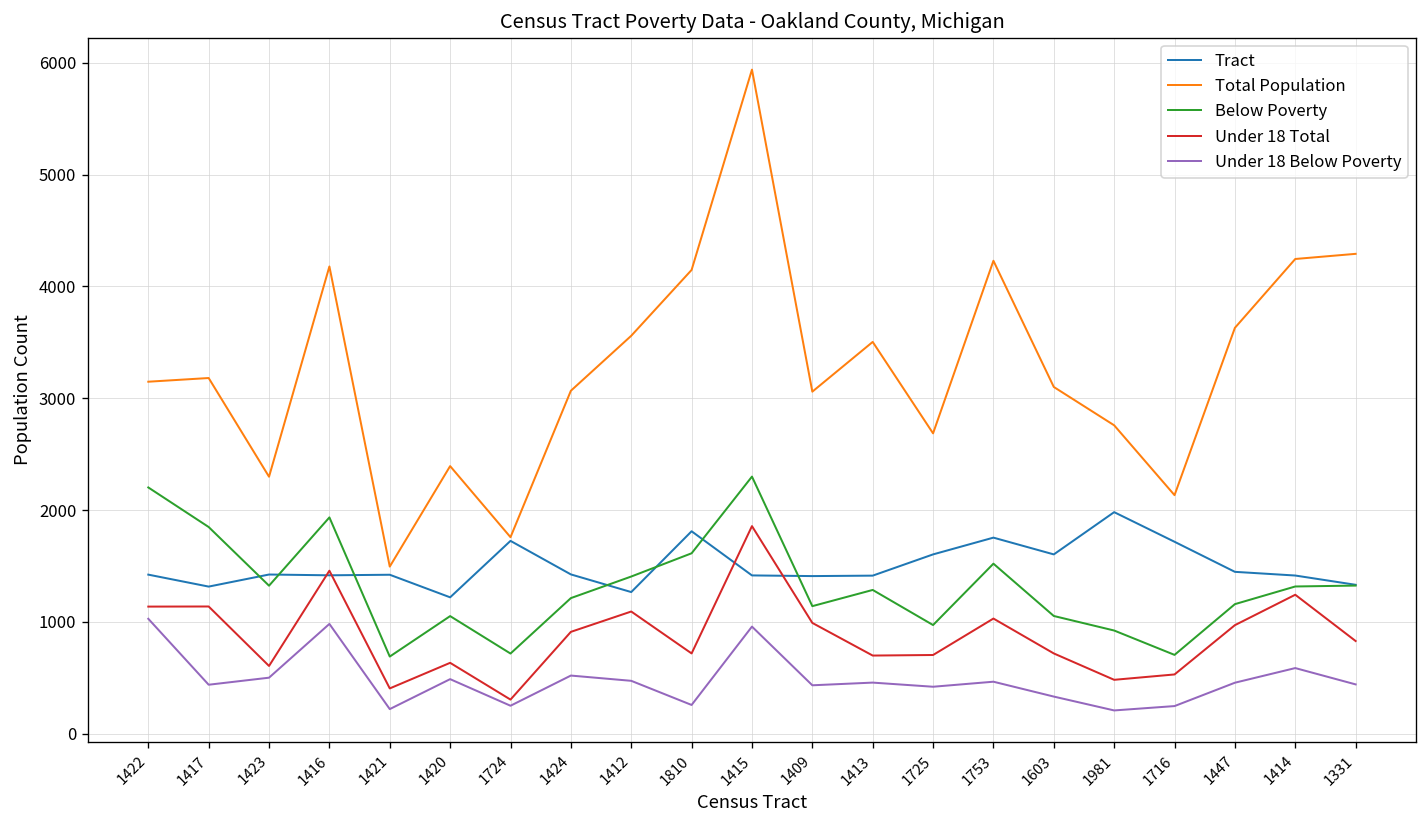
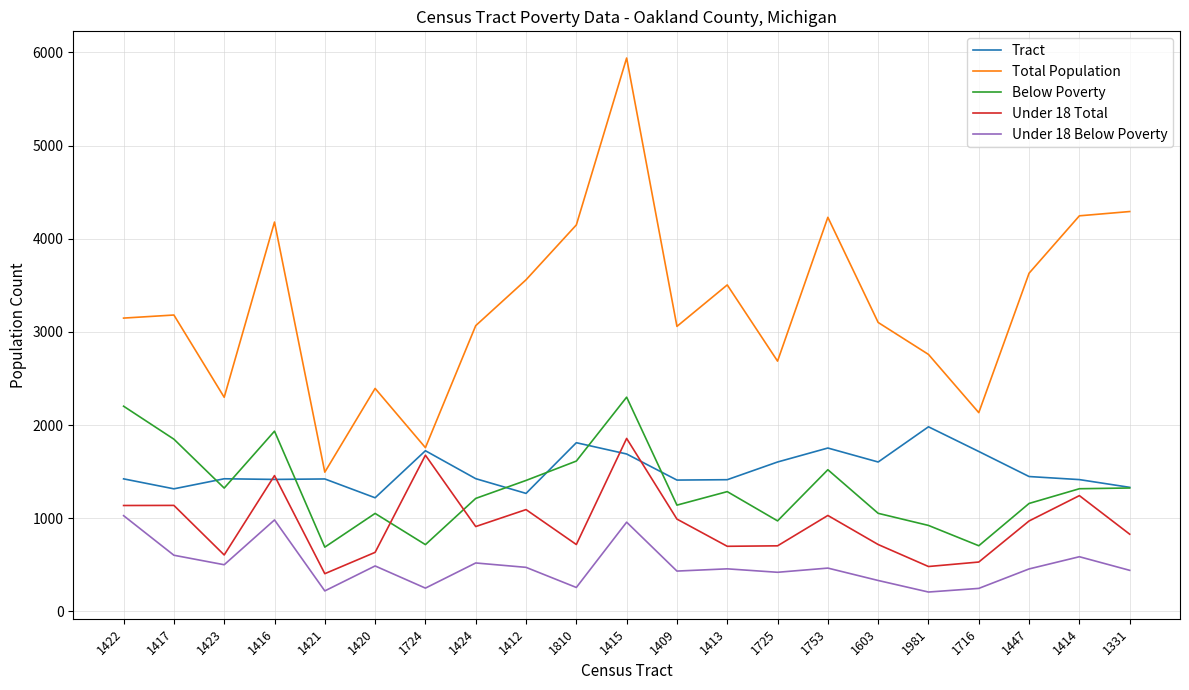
  {
    "Tract": {
      "1422": 1400,
      "1417": 1300,
      "1423": 1400,
      "1416": 1400,
      "1421": 1400,
      "1420": 1200,
      "1724": 1700,
      "1424": 1400,
      "1412": 1300,
      "1810": 1800,
-     "1415": 1400,
+     "1415": 1700,
      "1409": 1400,
      "1413": 1400,
      "1725": 1600,
      "1753": 1800,
      "1603": 1600,
      "1981": 2000,
      "1716": 1700,
      "1447": 1400,
      "1414": 1400
    },
    "Total Population": {
      "1422": 3100,
      "1417": 3200,
      "1423": 2300,
      "1416": 4200,
      "1421": 1500,
      "1420": 2400,
      "1724": 1800,
      "1424": 3100,
      "1412": 3600,
      "1810": 4100,
      "1415": 5900,
      "1409": 3100,
      "1413": 3500,
      "1725": 2700,
      "1753": 4200,
      "1603": 3100,
      "1981": 2800,
      "1716": 2100,
      "1447": 3600,
      "1414": 4200,
      "1331": 4300
    },
    "Below Poverty": {
      "1422": 2200,
      "1417": 1800,
      "1423": 1300,
      "1416": 1900,
      "1421": 700,
      "1420": 1100,
      "1724": 700,
      "1424": 1200,
      "1412": 1400,
      "1810": 1600,
      "1415": 2300,
      "1409": 1100,
      "1413": 1300,
      "1725": 1000,
      "1753": 1500,
      "1603": 1100,
      "1981": 900,
      "1716": 700,
      "1447": 1200,
      "1414": 1300
    },
    "Under 18 Total": {
      "1422": 1100,
      "1417": 1100,
      "1423": 600,
      "1416": 1500,
      "1421": 400,
      "1420": 600,
-     "1724": 300,
+     "1724": 1700,
      "1424": 900,
      "1412": 1100,
      "1810": 700,
      "1415": 1900,
      "1409": 1000,
      "1413": 700,
      "1725": 700,
      "1753": 1000,
      "1603": 700,
      "1981": 500,
      "1716": 500,
      "1447": 1000,
      "1414": 1200,
      "1331": 800
    },
    "Under 18 Below Poverty": {
      "1422": 1000,
-     "1417": 400,
+     "1417": 600,
      "1423": 500,
      "1416": 1000,
      "1421": 200,
      "1420": 500,
      "1724": 200,
      "1424": 500,
      "1412": 500,
      "1810": 300,
      "1415": 1000,
      "1409": 400,
      "1413": 500,
      "1725": 400,
      "1753": 500,
      "1603": 300,
      "1981": 200,
      "1716": 200,
      "1447": 500,
      "1414": 600,
      "1331": 400
    }
  }
